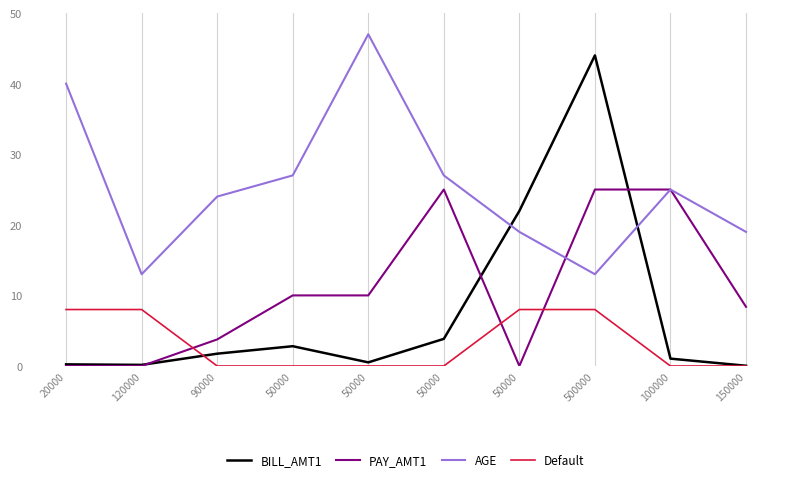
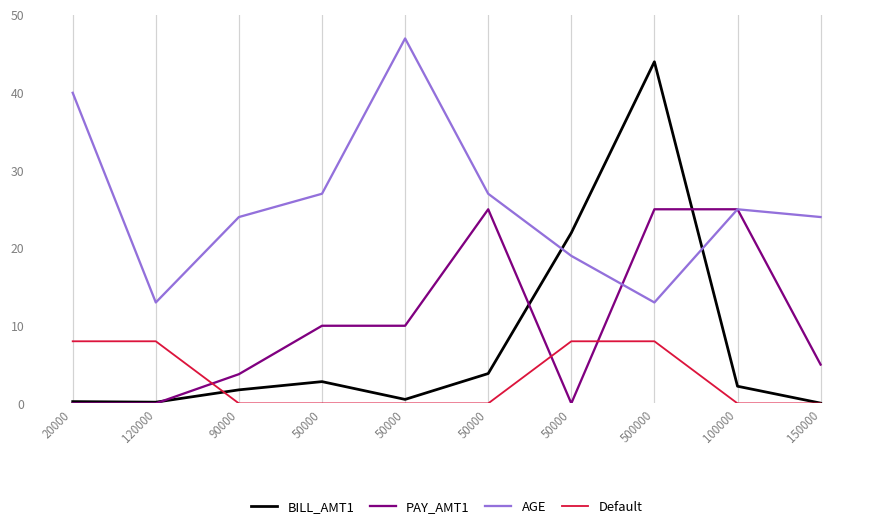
  {
    "BILL_AMT1": {
      "90000": 2,
      "500000": 44,
-     "100000": 1
+     "100000": 2
    },
    "PAY_AMT1": {
      "90000": 4,
      "500000": 25,
-     "150000": 8
+     "150000": 5
    },
    "AGE": {
      "20000": 40,
      "120000": 13,
      "90000": 24,
      "500000": 13,
-     "150000": 19
+     "150000": 24
    },
    "Default": {
      "20000": 8,
      "120000": 8,
      "90000": 0,
      "500000": 8,
      "100000": 0
    }
  }
